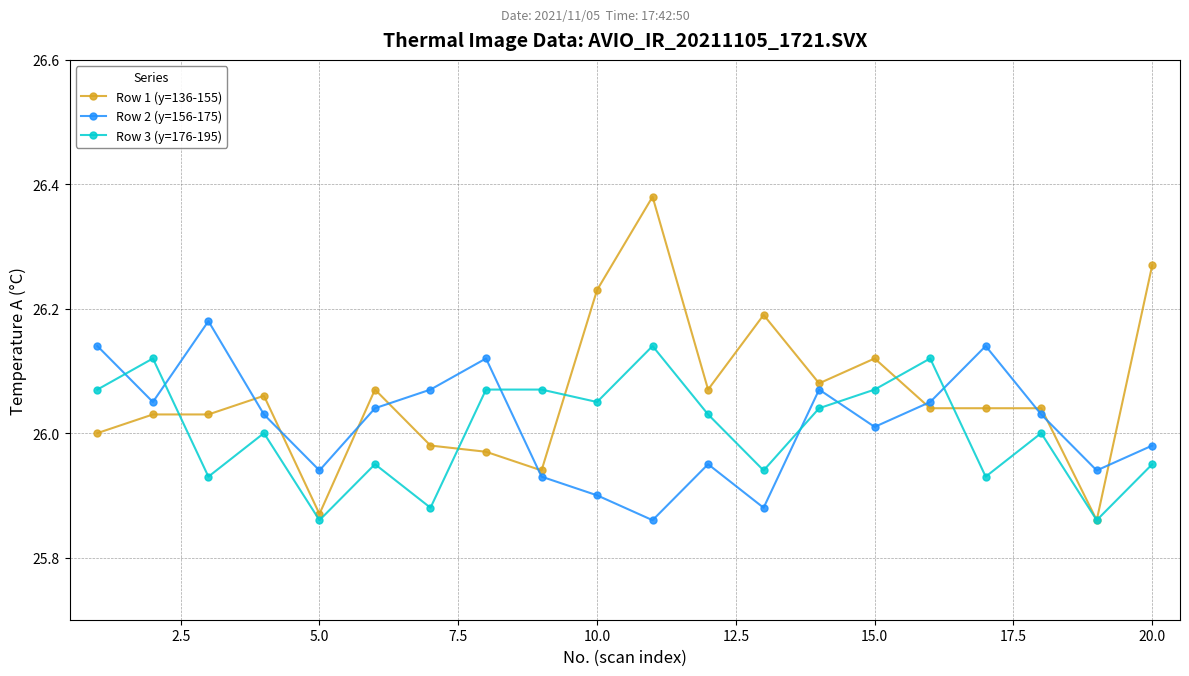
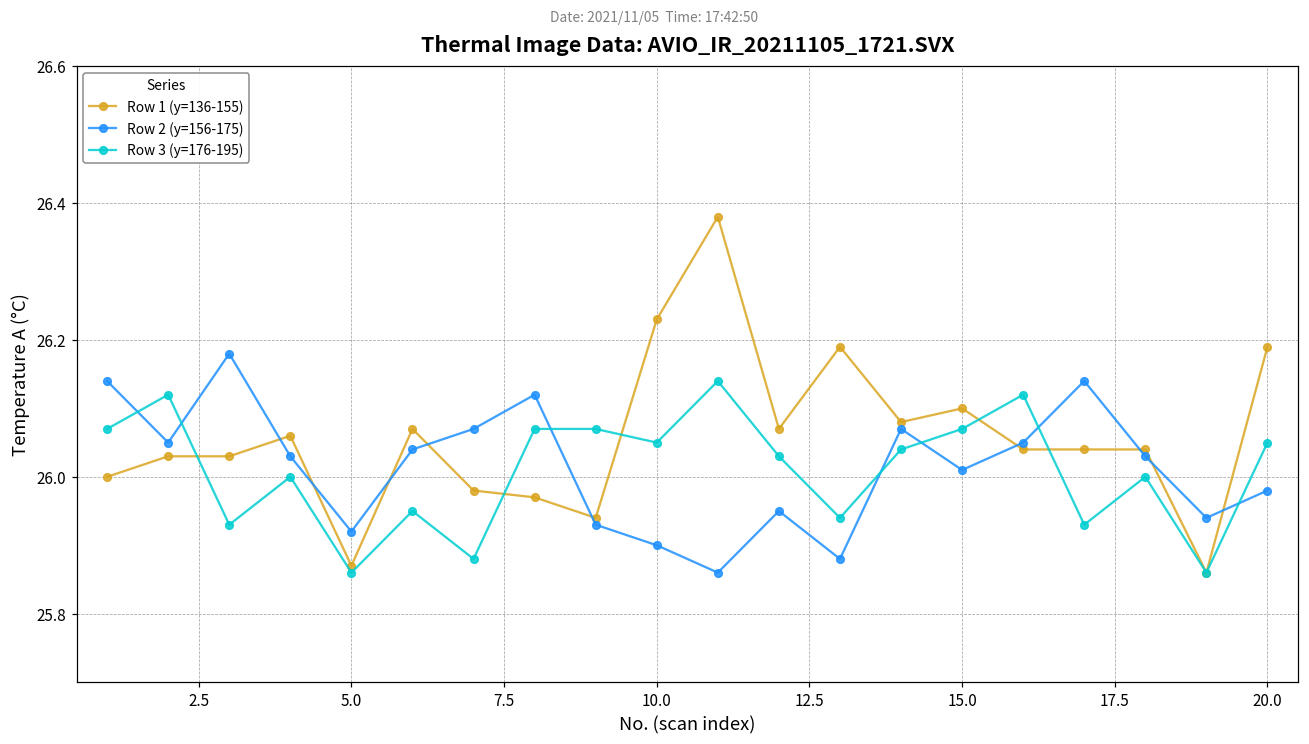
  {
    "Row 1 (y=136-155)": {
      "5.0": 25.87,
      "10.0": 26.23,
-     "15.0": 26.12,
-     "20.0": 26.27
+     "15.0": 26.10,
+     "20.0": 26.19
    },
    "Row 2 (y=156-175)": {
-     "5.0": 25.94,
+     "5.0": 25.92,
      "10.0": 25.90,
      "15.0": 26.01,
      "20.0": 25.98
    },
    "Row 3 (y=176-195)": {
      "5.0": 25.86,
      "10.0": 26.05,
      "15.0": 26.07,
-     "20.0": 25.95
+     "20.0": 26.05
    }
  }
